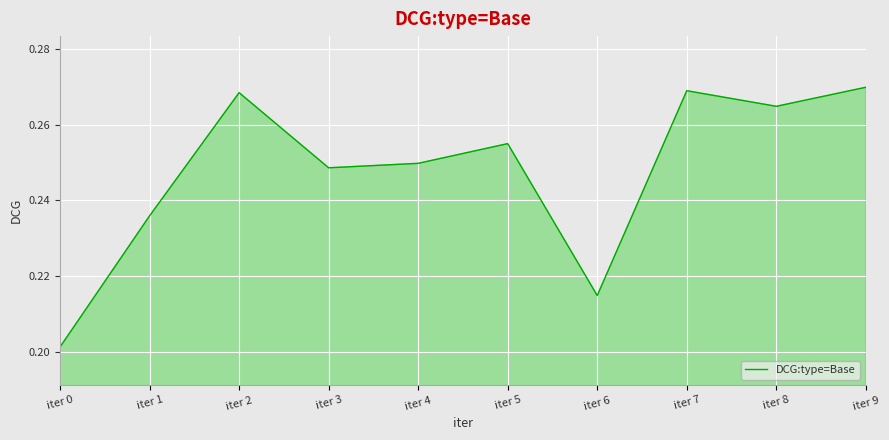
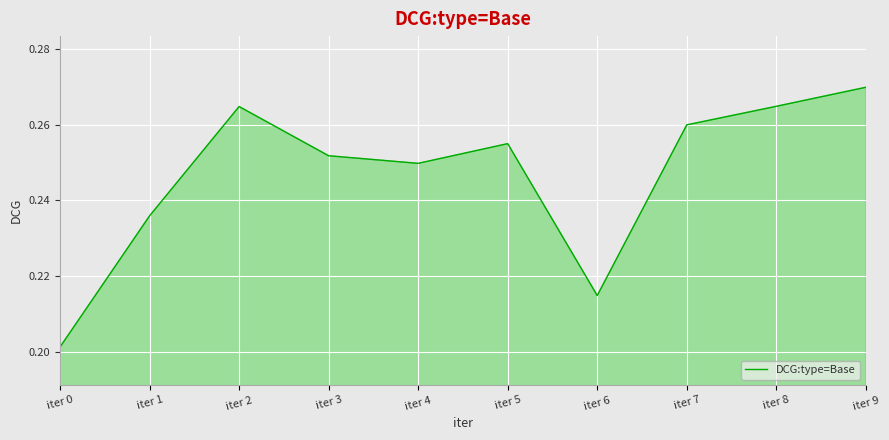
  {
    "iter 0": 0.201,
    "iter 1": 0.236,
-   "iter 2": 0.268,
-   "iter 3": 0.249,
+   "iter 2": 0.265,
+   "iter 3": 0.252,
    "iter 4": 0.250,
    "iter 5": 0.255,
    "iter 6": 0.215,
-   "iter 7": 0.269,
+   "iter 7": 0.260,
    "iter 8": 0.265,
    "iter 9": 0.270
  }
